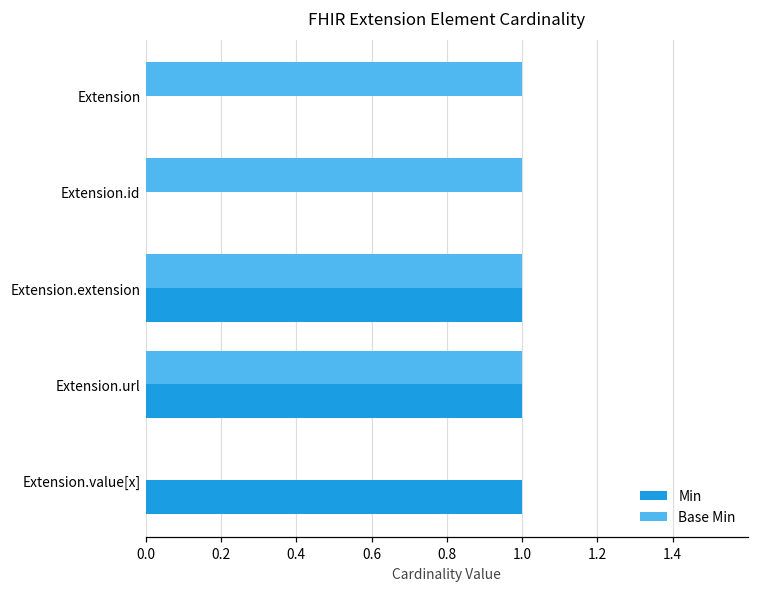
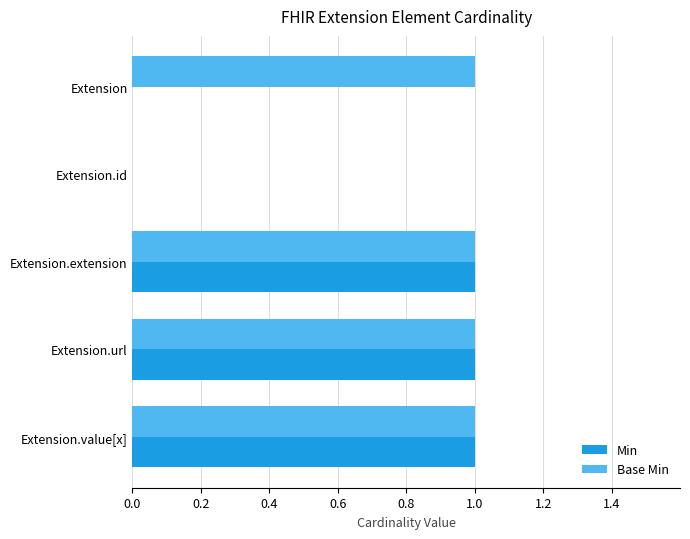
  {
    "Min": {
      "Extension": 0,
      "Extension.id": 0,
      "Extension.extension": 1,
      "Extension.url": 1,
      "Extension.value[x]": 1
    },
    "Base Min": {
      "Extension": 1,
-     "Extension.id": 1,
+     "Extension.id": 0,
      "Extension.extension": 1,
      "Extension.url": 1,
-     "Extension.value[x]": 0
+     "Extension.value[x]": 1
    }
  }
